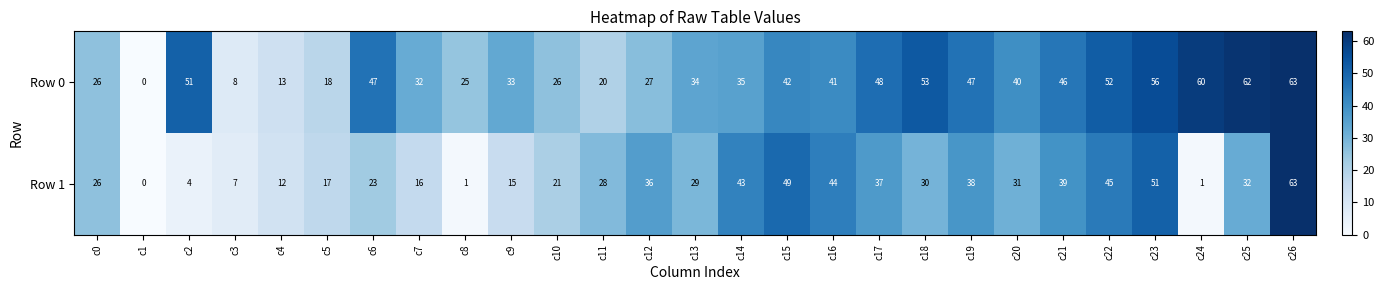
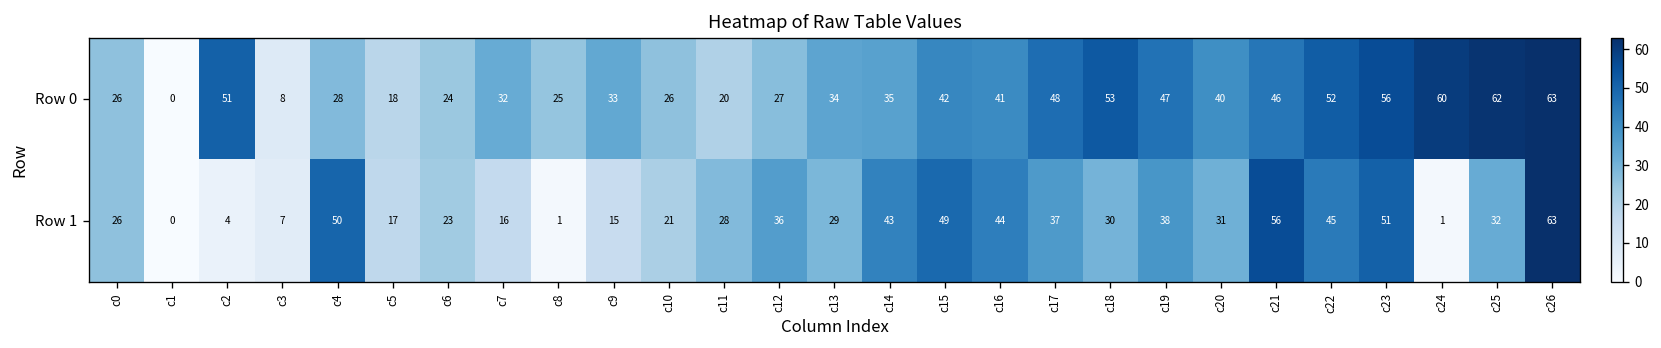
  {
    "Row 0": {
      "c0": 26,
      "c1": 0,
      "c2": 51,
      "c3": 8,
-     "c4": 13,
+     "c4": 28,
      "c5": 18,
-     "c6": 47,
+     "c6": 24,
      "c7": 32,
      "c8": 25,
      "c9": 33,
      "c10": 26,
      "c11": 20,
      "c12": 27,
      "c13": 34,
      "c14": 35,
      "c15": 42,
      "c16": 41,
      "c17": 48,
      "c18": 53,
      "c19": 47,
      "c20": 40,
      "c21": 46,
      "c22": 52,
      "c23": 56,
      "c24": 60,
      "c25": 62,
      "c26": 63
    },
    "Row 1": {
      "c0": 26,
      "c1": 0,
      "c2": 4,
      "c3": 7,
-     "c4": 12,
+     "c4": 50,
      "c5": 17,
      "c6": 23,
      "c7": 16,
      "c8": 1,
      "c9": 15,
      "c10": 21,
      "c11": 28,
      "c12": 36,
      "c13": 29,
      "c14": 43,
      "c15": 49,
      "c16": 44,
      "c17": 37,
      "c18": 30,
      "c19": 38,
      "c20": 31,
-     "c21": 39,
+     "c21": 56,
      "c22": 45,
      "c23": 51,
      "c24": 1,
      "c25": 32,
      "c26": 63
    }
  }
